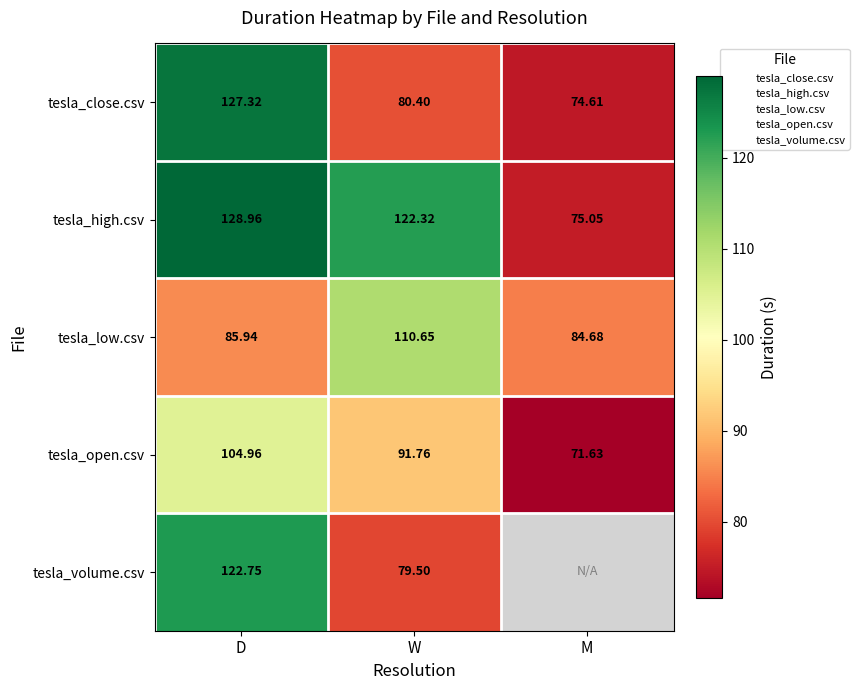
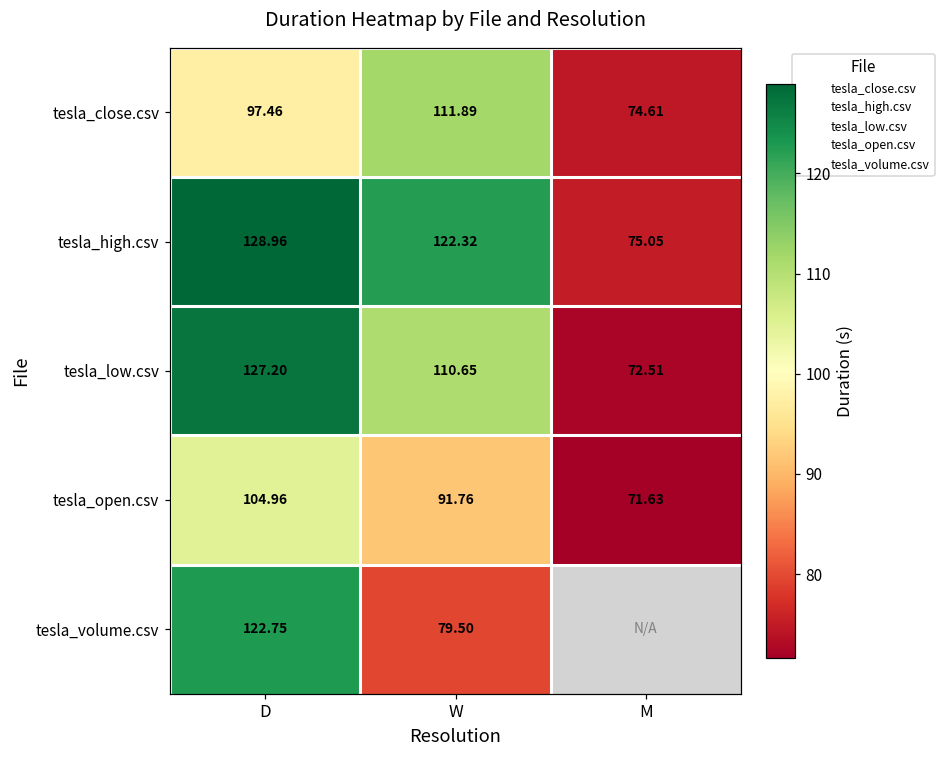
  {
    "tesla_close.csv": {
-     "D": 127.32,
-     "W": 80.40,
+     "D": 97.46,
+     "W": 111.89,
      "M": 74.61
    },
    "tesla_high.csv": {
      "D": 128.96,
      "W": 122.32,
      "M": 75.05
    },
    "tesla_low.csv": {
-     "D": 85.94,
+     "D": 127.20,
      "W": 110.65,
-     "M": 84.68
+     "M": 72.51
    },
    "tesla_open.csv": {
      "D": 104.96,
      "W": 91.76,
      "M": 71.63
    },
    "tesla_volume.csv": {
      "D": 122.75,
      "W": 79.50
    }
  }
